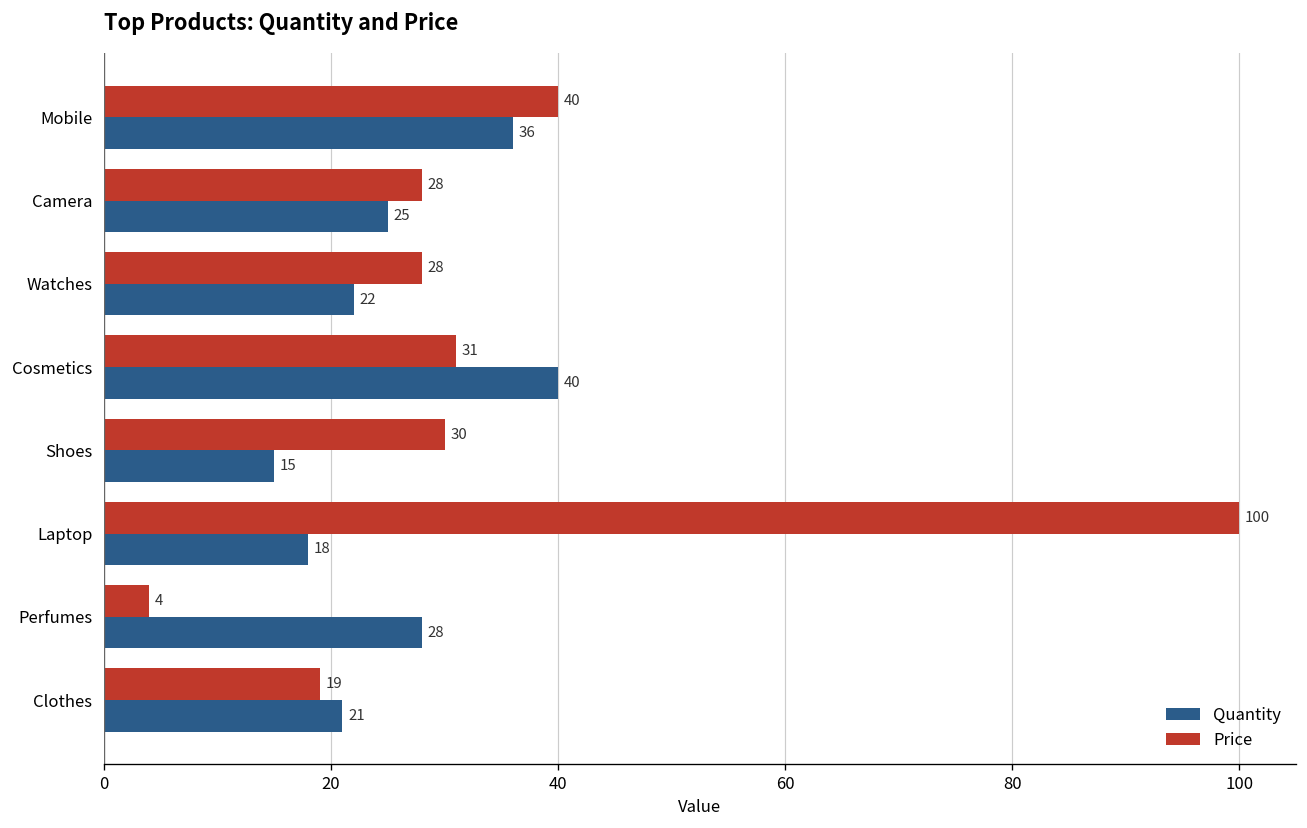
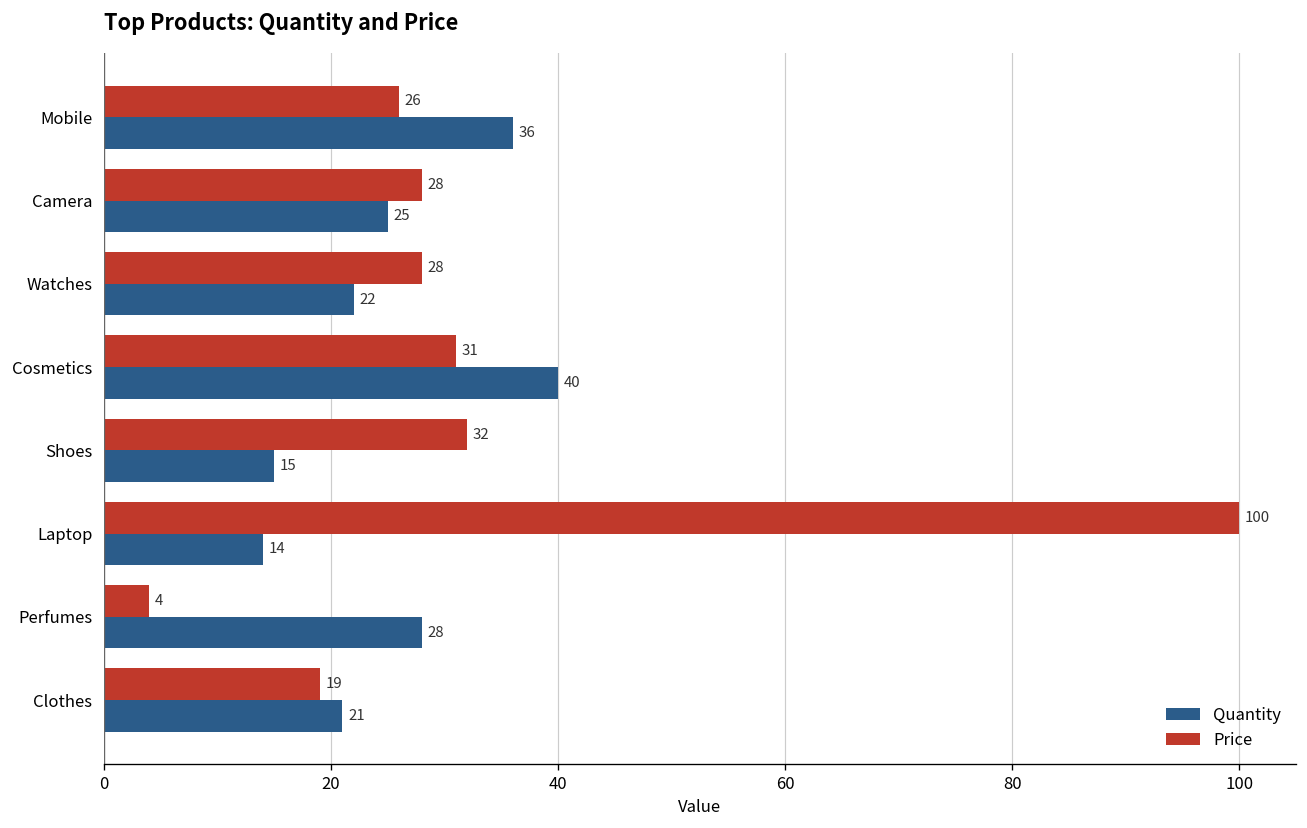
  {
    "Quantity": {
      "Mobile": 36,
      "Camera": 25,
      "Watches": 22,
      "Cosmetics": 40,
      "Shoes": 15,
-     "Laptop": 18,
+     "Laptop": 14,
      "Perfumes": 28,
      "Clothes": 21
    },
    "Price": {
-     "Mobile": 40,
+     "Mobile": 26,
      "Camera": 28,
      "Watches": 28,
      "Cosmetics": 31,
-     "Shoes": 30,
+     "Shoes": 32,
      "Laptop": 100,
      "Perfumes": 4,
      "Clothes": 19
    }
  }
